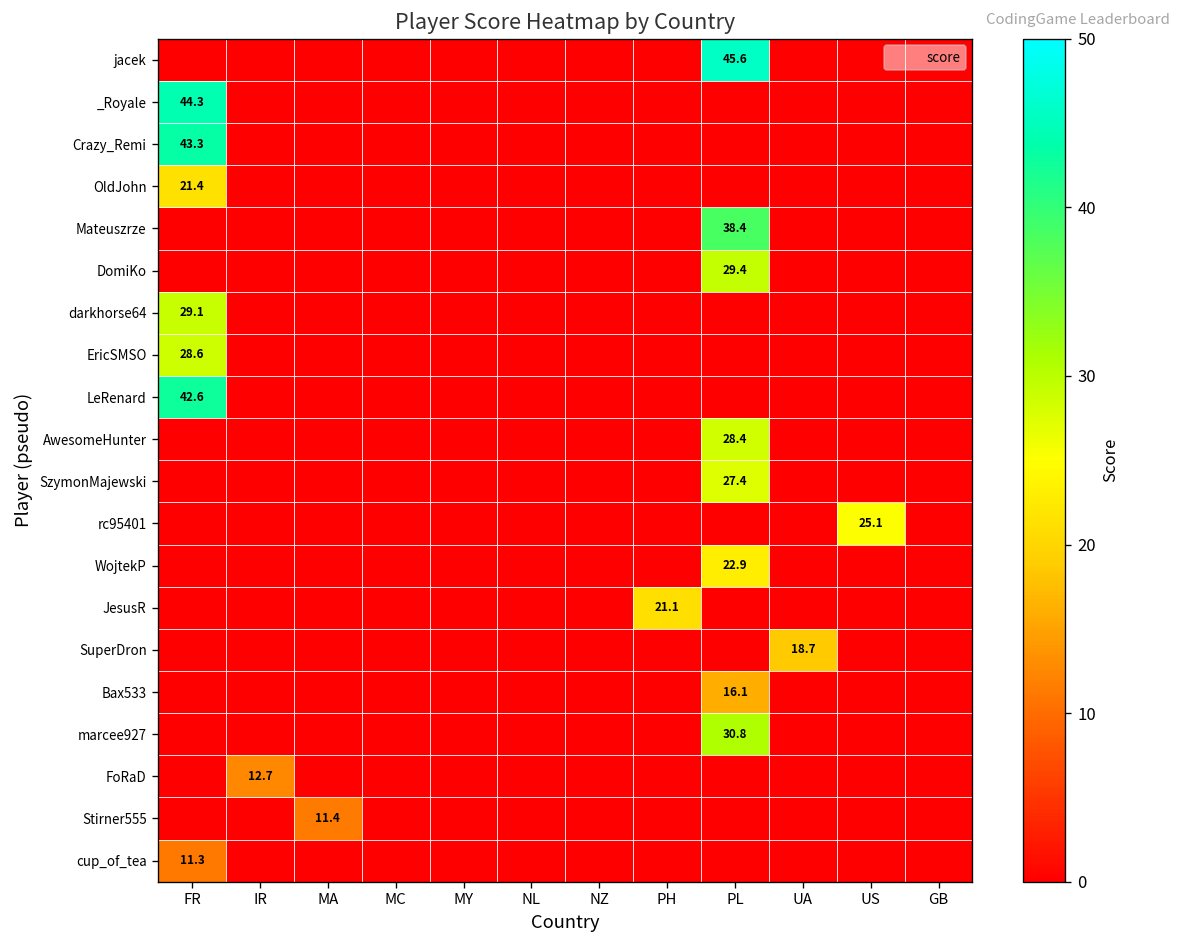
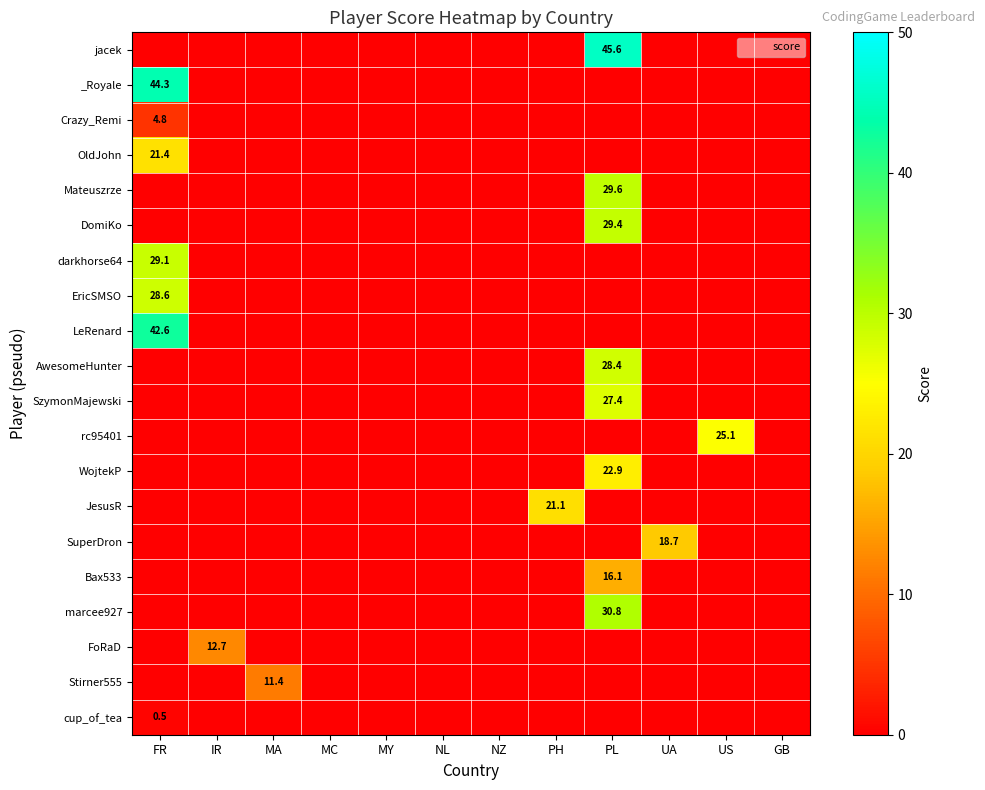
  {
    "jacek": {
      "PL": 45.6
    },
    "_Royale": {
      "FR": 44.3
    },
    "Crazy_Remi": {
-     "FR": 43.3
+     "FR": 4.8
    },
    "OldJohn": {
      "FR": 21.4
    },
    "Mateuszrze": {
-     "PL": 38.4
+     "PL": 29.6
    },
    "DomiKo": {
      "PL": 29.4
    },
    "darkhorse64": {
      "FR": 29.1
    },
    "EricSMSO": {
      "FR": 28.6
    },
    "LeRenard": {
      "FR": 42.6
    },
    "AwesomeHunter": {
      "PL": 28.4
    },
    "SzymonMajewski": {
      "PL": 27.4
    },
    "rc95401": {
      "US": 25.1
    },
    "WojtekP": {
      "PL": 22.9
    },
    "JesusR": {
      "PH": 21.1
    },
    "SuperDron": {
      "UA": 18.7
    },
    "Bax533": {
      "PL": 16.1
    },
    "marcee927": {
      "PL": 30.8
    },
    "FoRaD": {
      "IR": 12.7
    },
    "Stirner555": {
      "MA": 11.4
    },
    "cup_of_tea": {
-     "FR": 11.3
+     "FR": 0.5
    }
  }
